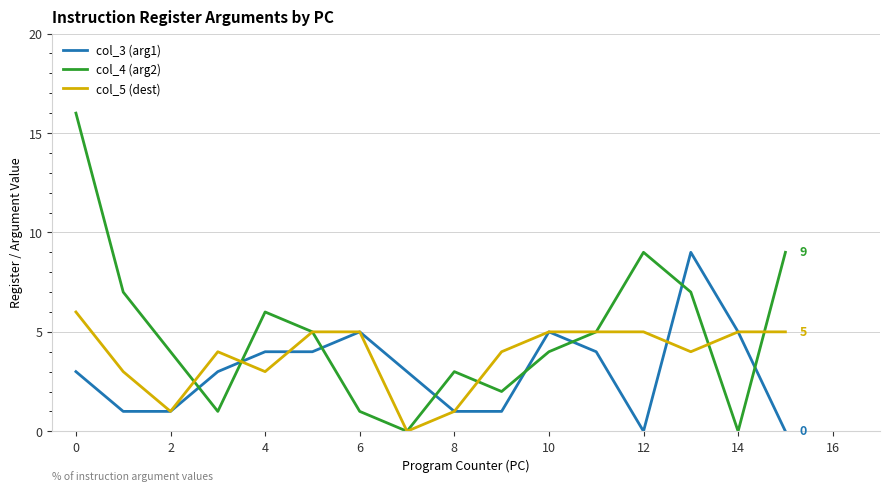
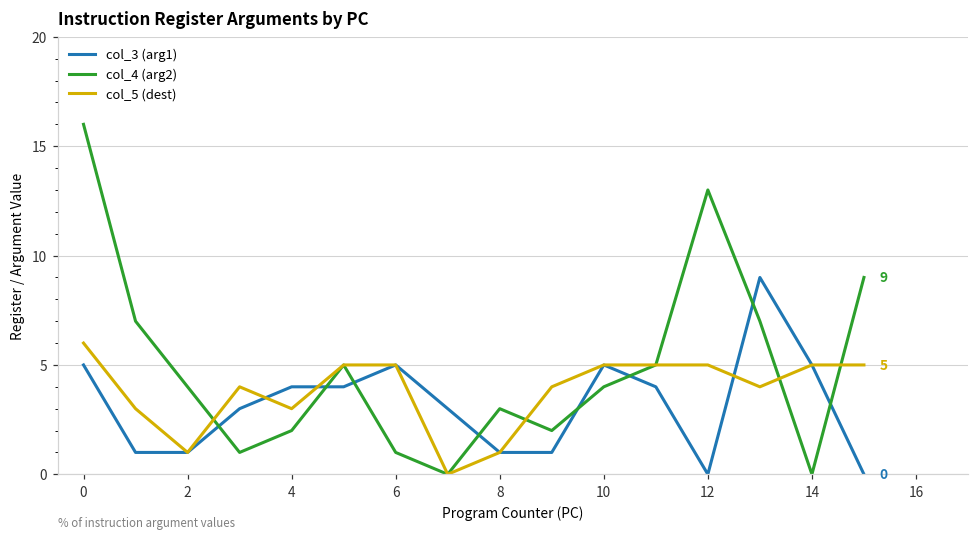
  {
    "col_3 (arg1)": {
-     "0": 3,
+     "0": 5,
      "4": 4,
      "12": 0
    },
    "col_4 (arg2)": {
      "0": 16,
      "2": 4,
-     "4": 6,
+     "4": 2,
      "6": 1,
      "8": 3,
      "10": 4,
-     "12": 9,
+     "12": 13,
      "14": 0
    },
    "col_5 (dest)": {
      "0": 6,
      "4": 3,
      "12": 5
    }
  }
